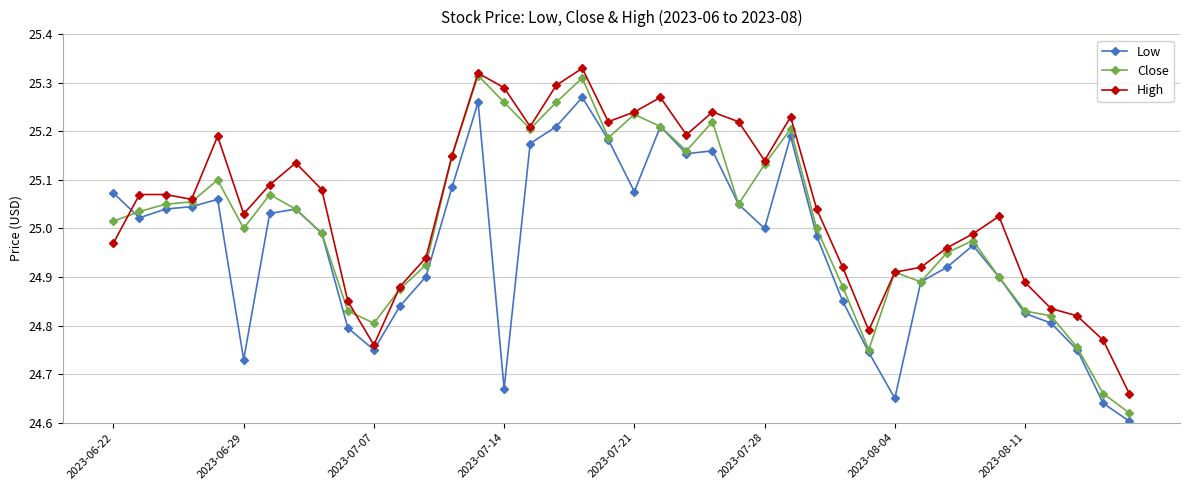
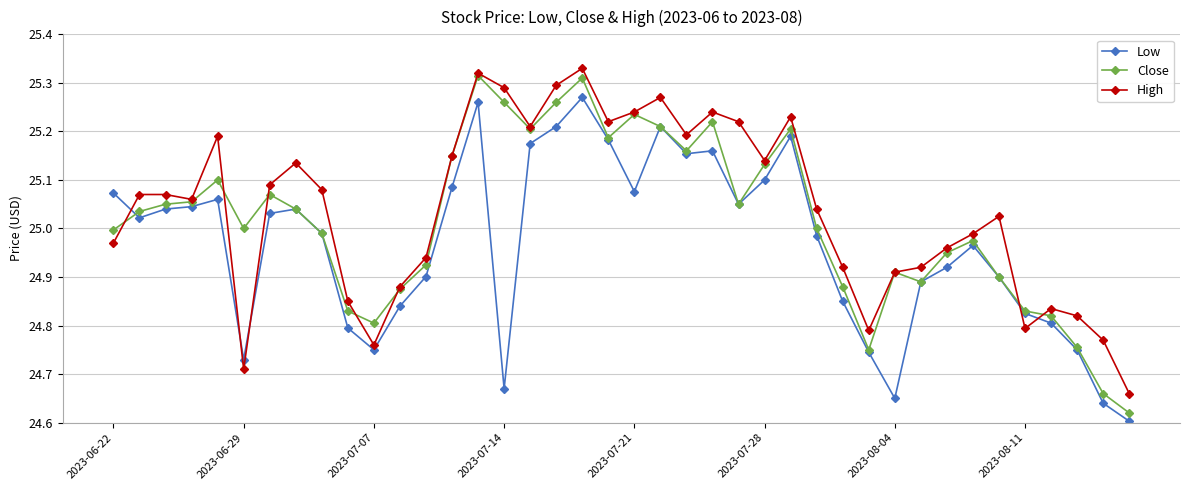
  {
    "Low": {
      "2023-06-22": 25.07,
      "2023-06-29": 24.73,
      "2023-07-07": 24.75,
      "2023-07-14": 24.67,
      "2023-07-21": 25.08,
-     "2023-07-28": 25.0,
+     "2023-07-28": 25.1,
      "2023-08-04": 24.65
    },
    "Close": {
-     "2023-06-22": 25.02,
+     "2023-06-22": 25.00,
      "2023-06-29": 25.00,
      "2023-07-07": 24.81,
      "2023-07-14": 25.26,
      "2023-07-28": 25.13
    },
    "High": {
      "2023-06-22": 24.97,
-     "2023-06-29": 25.03,
+     "2023-06-29": 24.71,
      "2023-07-07": 24.76,
      "2023-07-14": 25.29,
      "2023-07-28": 25.14,
-     "2023-08-11": 24.89
+     "2023-08-11": 24.79
    }
  }
